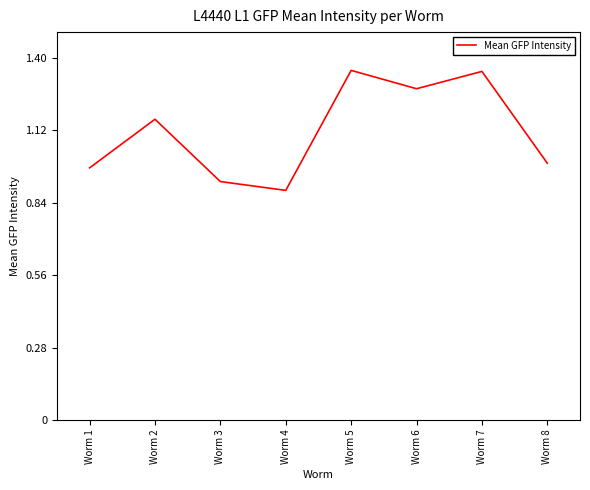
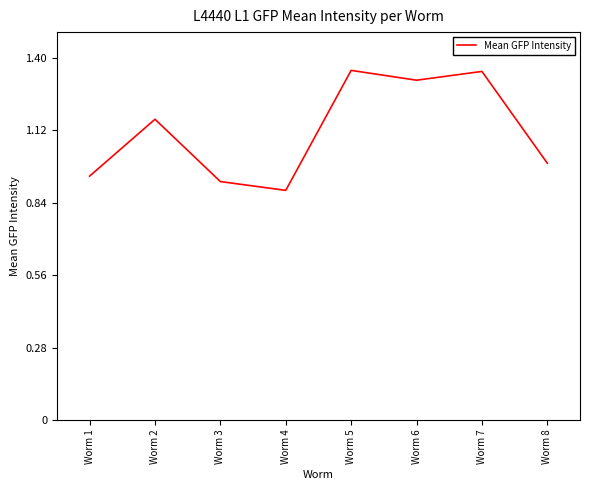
  {
-   "Worm 1": 0.98,
+   "Worm 1": 0.94,
    "Worm 2": 1.16,
    "Worm 3": 0.92,
    "Worm 4": 0.89,
    "Worm 5": 1.35,
-   "Worm 6": 1.28,
+   "Worm 6": 1.31,
    "Worm 7": 1.35,
    "Worm 8": 0.99
  }
